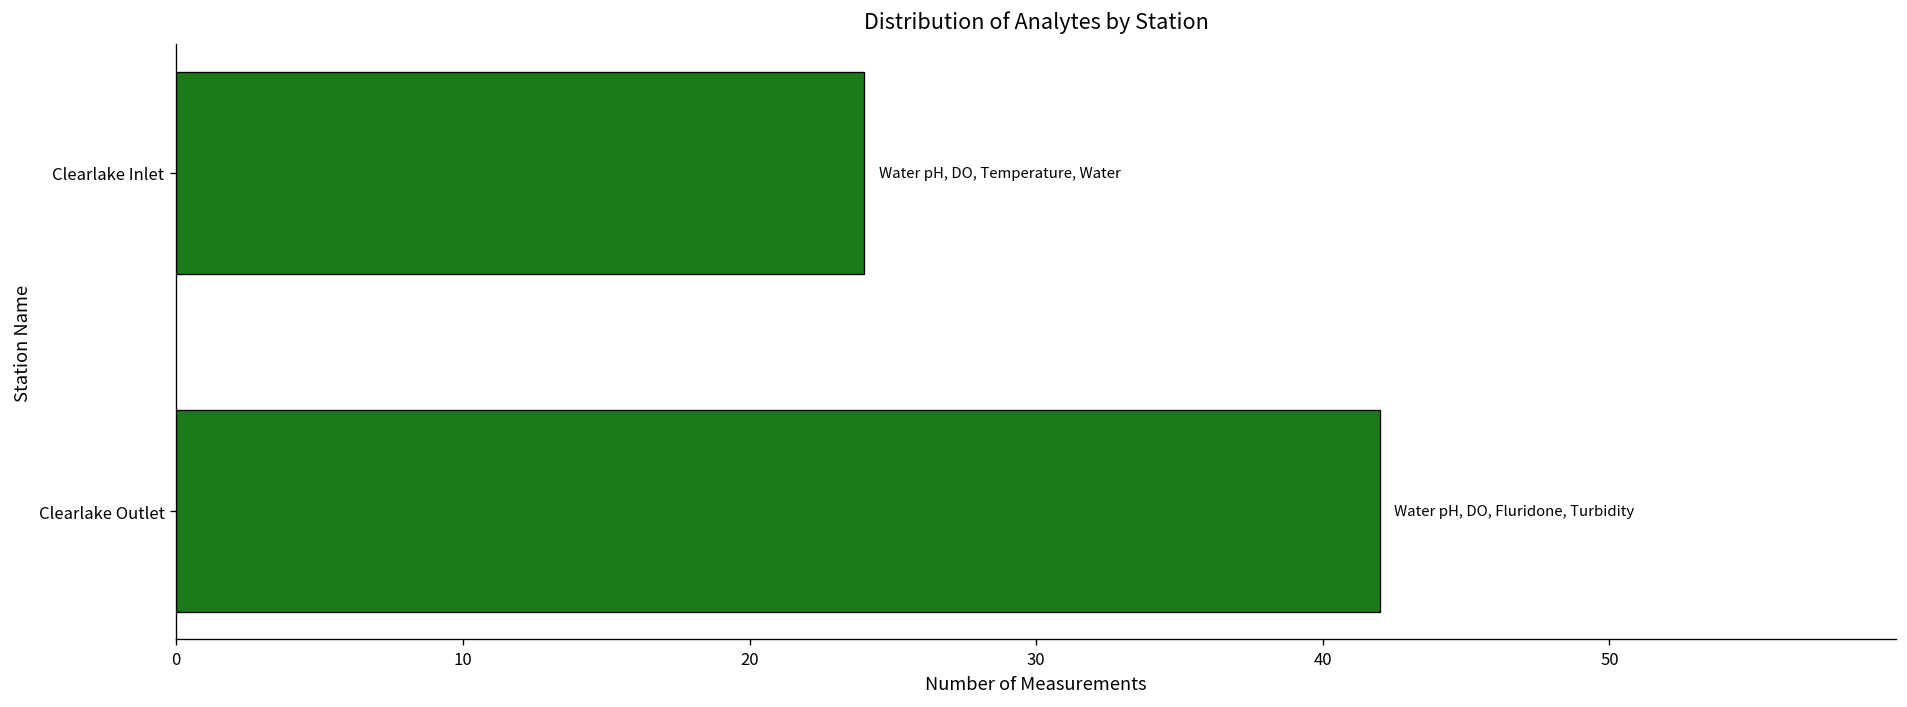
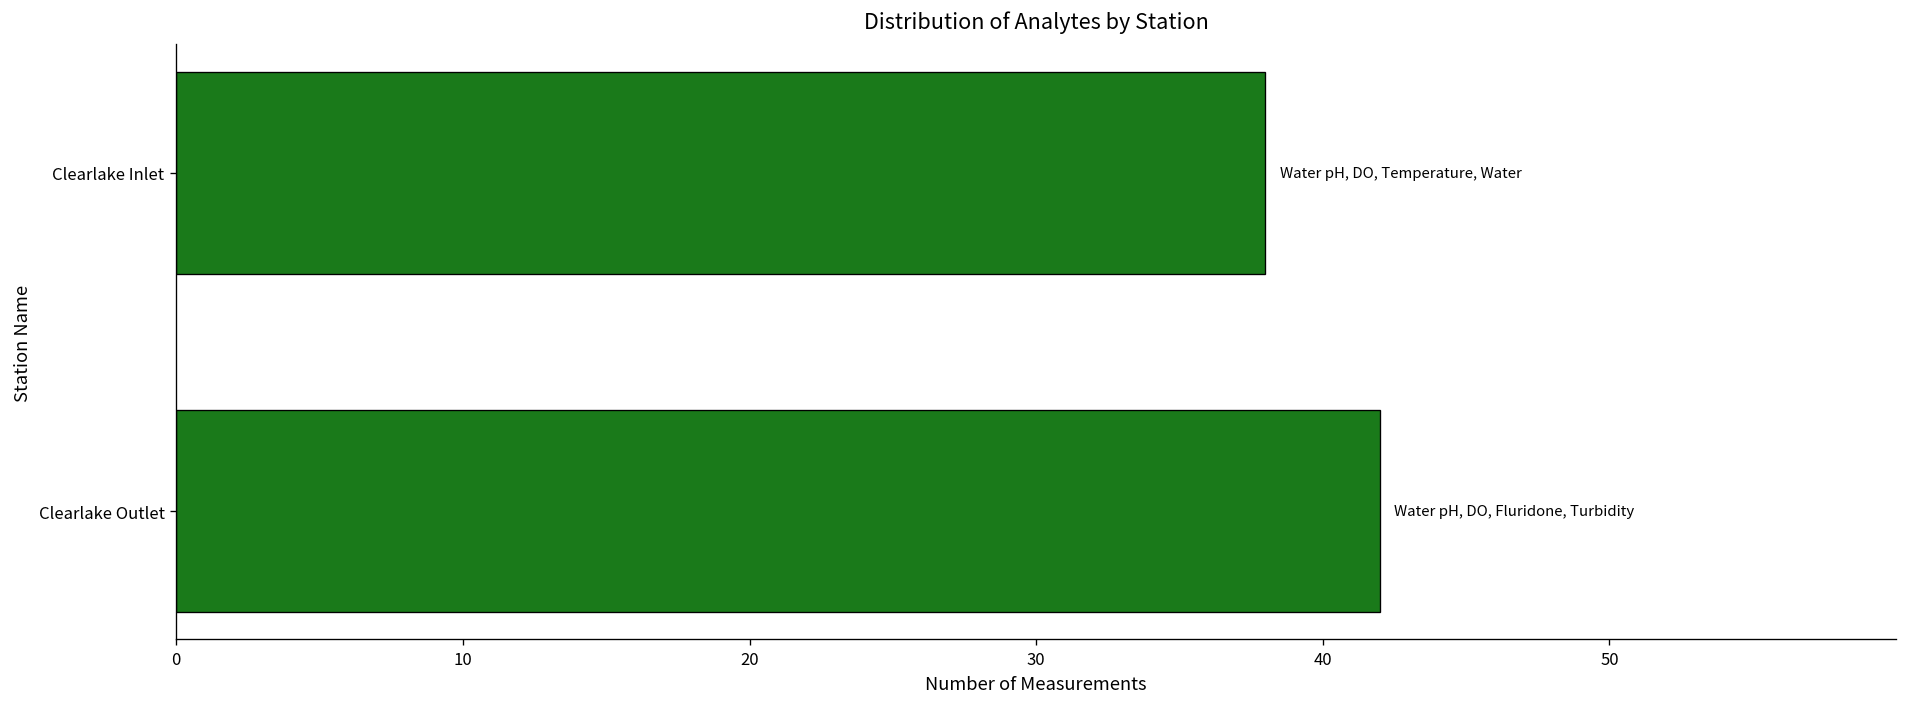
  {
-   "Clearlake Inlet": 24,
+   "Clearlake Inlet": 38,
    "Clearlake Outlet": 42
  }
